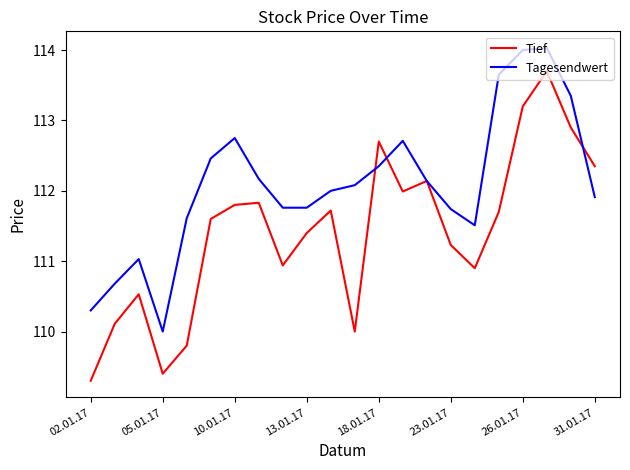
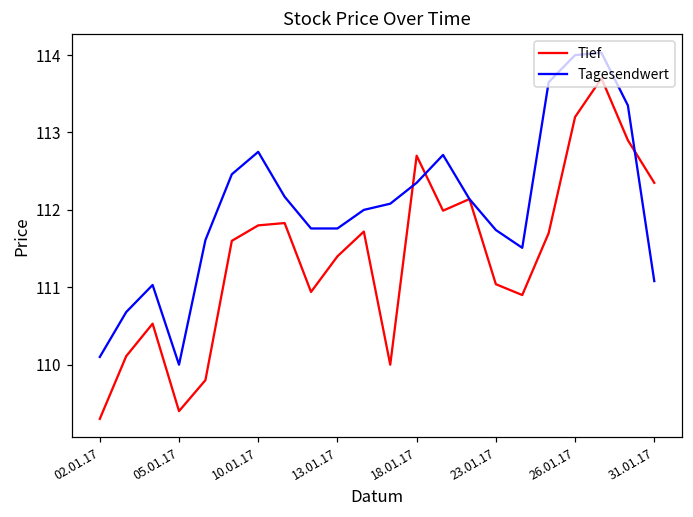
  {
    "Tief": {
      "02.01.17": 109.3,
      "05.01.17": 109.4,
      "10.01.17": 111.8,
      "13.01.17": 111.4,
      "18.01.17": 112.7,
-     "23.01.17": 111.2,
+     "23.01.17": 111.0,
      "26.01.17": 113.2,
      "31.01.17": 112.4
    },
    "Tagesendwert": {
-     "02.01.17": 110.3,
+     "02.01.17": 110.1,
      "05.01.17": 110.0,
      "10.01.17": 112.8,
      "13.01.17": 111.8,
      "18.01.17": 112.4,
      "23.01.17": 111.7,
-     "31.01.17": 111.9
+     "31.01.17": 111.1
    }
  }
